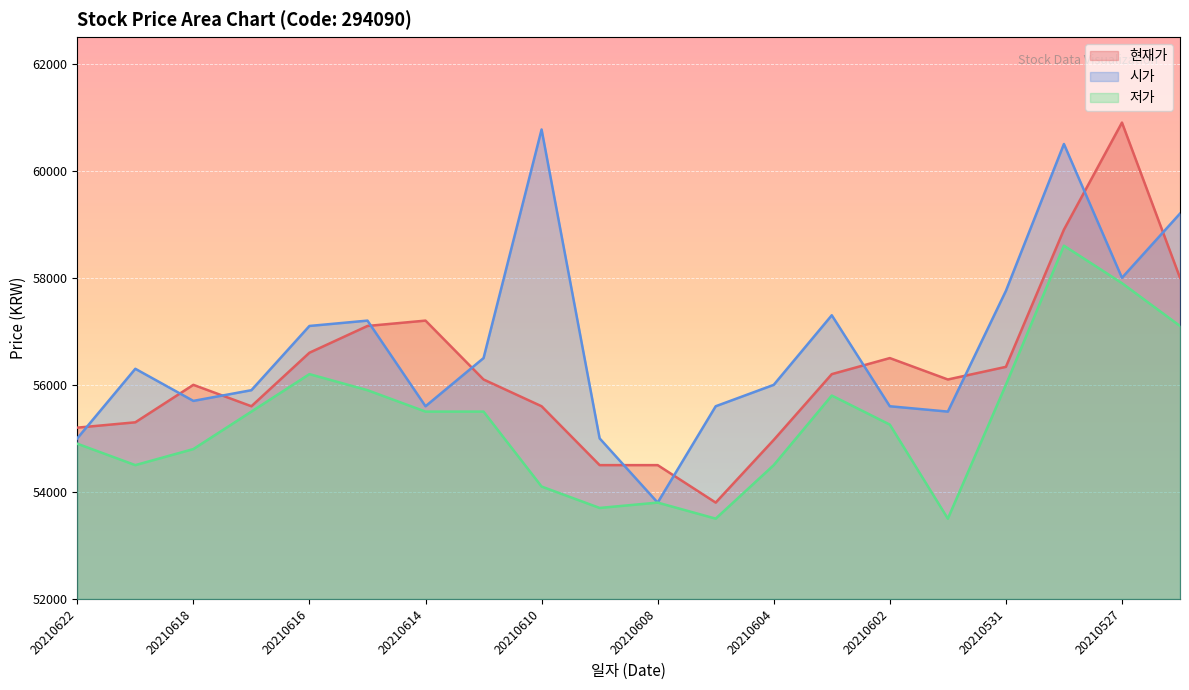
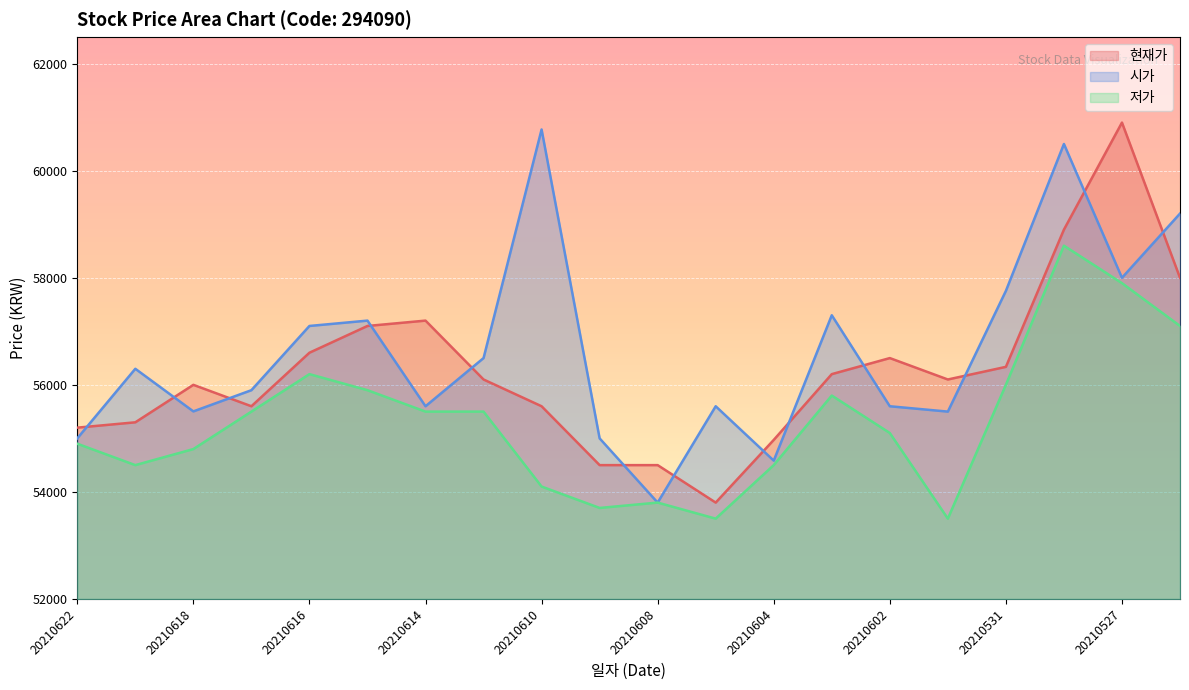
  {
    "현재가": {
      "20210622": 55200,
      "20210618": 56000,
      "20210616": 56600,
      "20210614": 57200,
      "20210610": 55600,
      "20210608": 54500,
      "20210604": 55000,
      "20210602": 56500,
      "20210531": 56300,
      "20210527": 60900
    },
    "시가": {
      "20210622": 55000,
-     "20210618": 55700,
+     "20210618": 55500,
      "20210616": 57100,
      "20210614": 55600,
      "20210610": 60800,
-     "20210604": 56000,
+     "20210604": 54600,
      "20210602": 55600,
      "20210531": 57800,
      "20210527": 58000
    },
    "저가": {
      "20210622": 54900,
      "20210618": 54800,
      "20210616": 56200,
      "20210614": 55500,
      "20210610": 54100,
      "20210604": 54500,
-     "20210602": 55300,
+     "20210602": 55100,
      "20210531": 56000,
      "20210527": 57900
    }
  }
